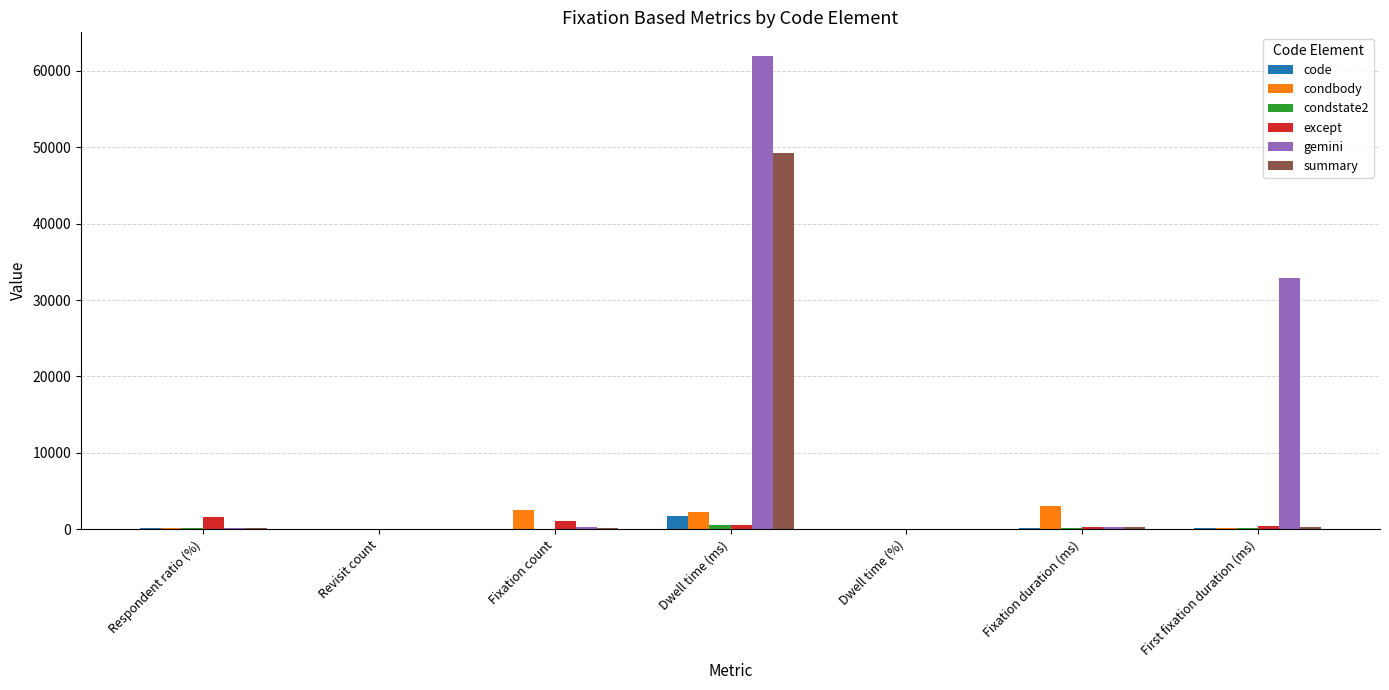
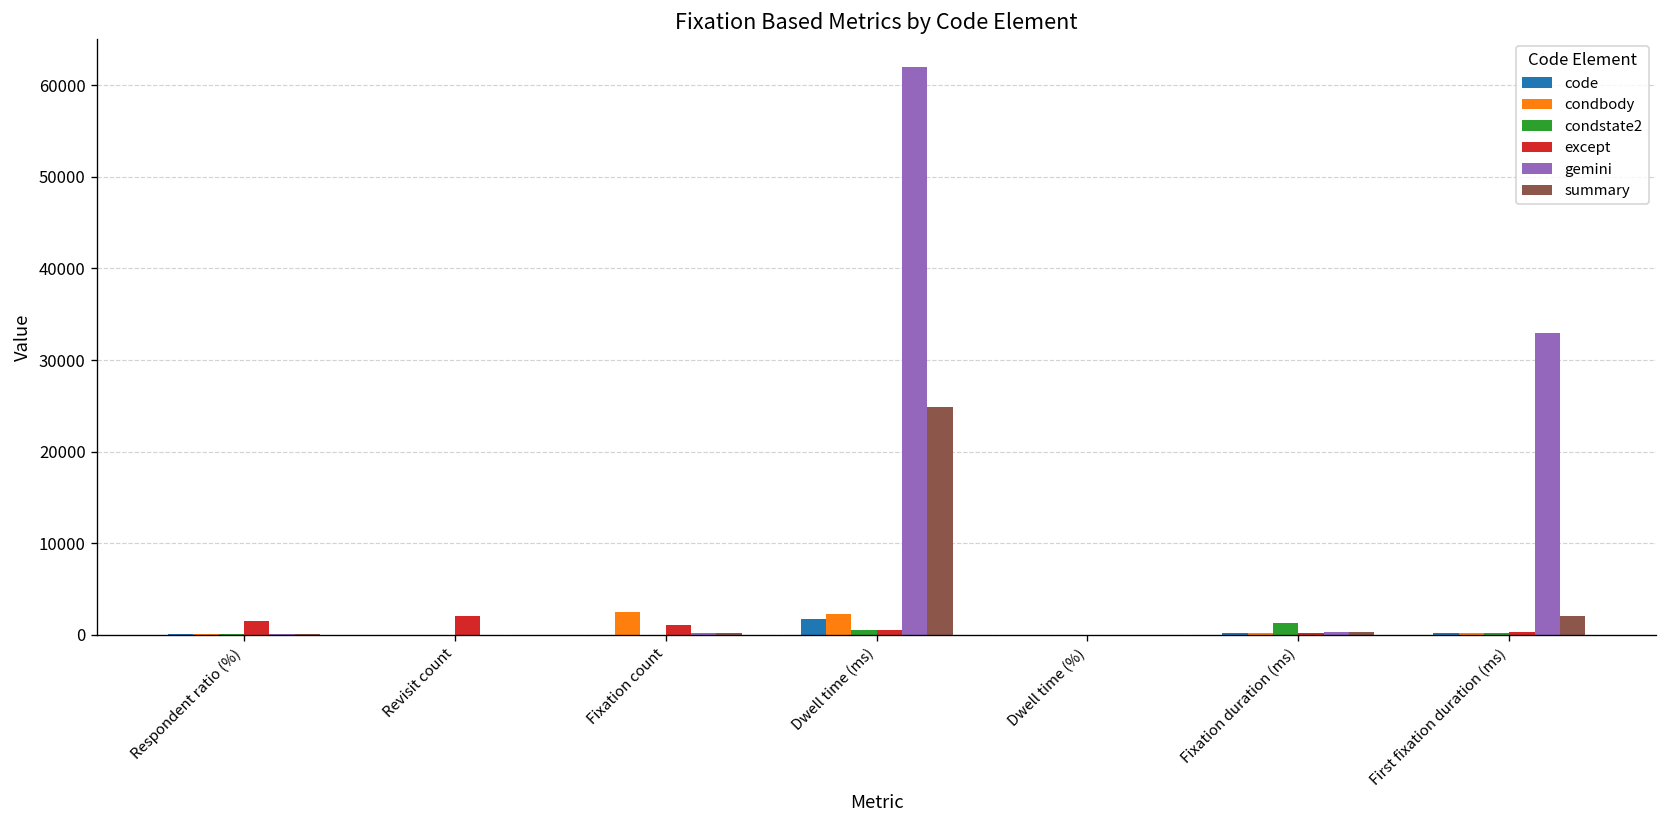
  {
    "code": {
      "Dwell time (ms)": 2000
    },
    "condbody": {
      "Fixation count": 3000,
      "Dwell time (ms)": 2000,
-     "Fixation duration (ms)": 3000
+     "Fixation duration (ms)": 0
    },
    "condstate2": {
      "Dwell time (ms)": 1000,
-     "Fixation duration (ms)": 0
+     "Fixation duration (ms)": 1000
    },
    "except": {
      "Respondent ratio (%)": 2000,
-     "Revisit count": 0,
+     "Revisit count": 2000,
      "Fixation count": 1000,
      "Dwell time (ms)": 1000,
      "First fixation duration (ms)": 0
    },
    "gemini": {
      "Dwell time (ms)": 62000,
      "First fixation duration (ms)": 33000
    },
    "summary": {
-     "Dwell time (ms)": 49000,
-     "First fixation duration (ms)": 0
+     "Dwell time (ms)": 25000,
+     "First fixation duration (ms)": 2000
    }
  }
